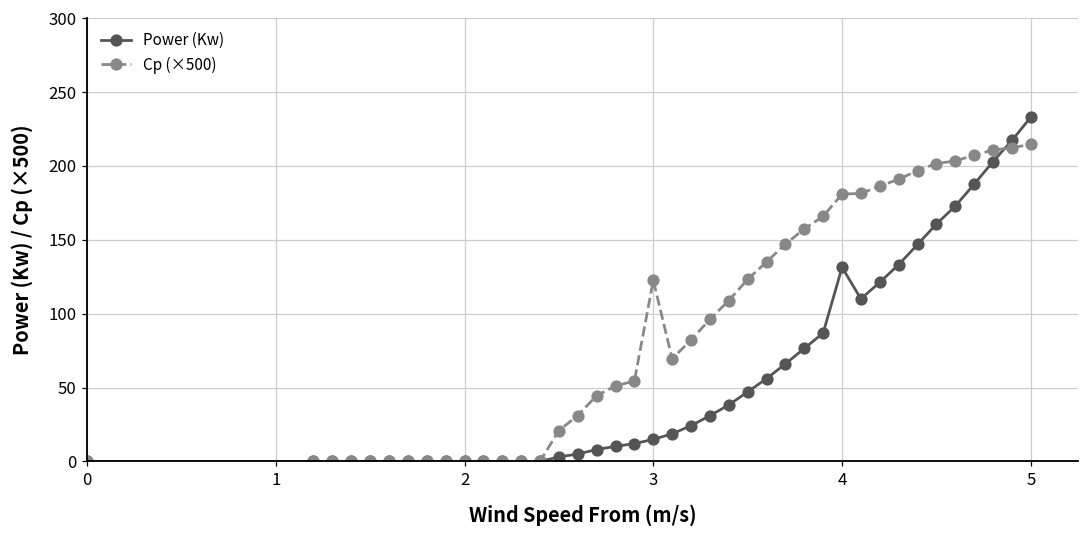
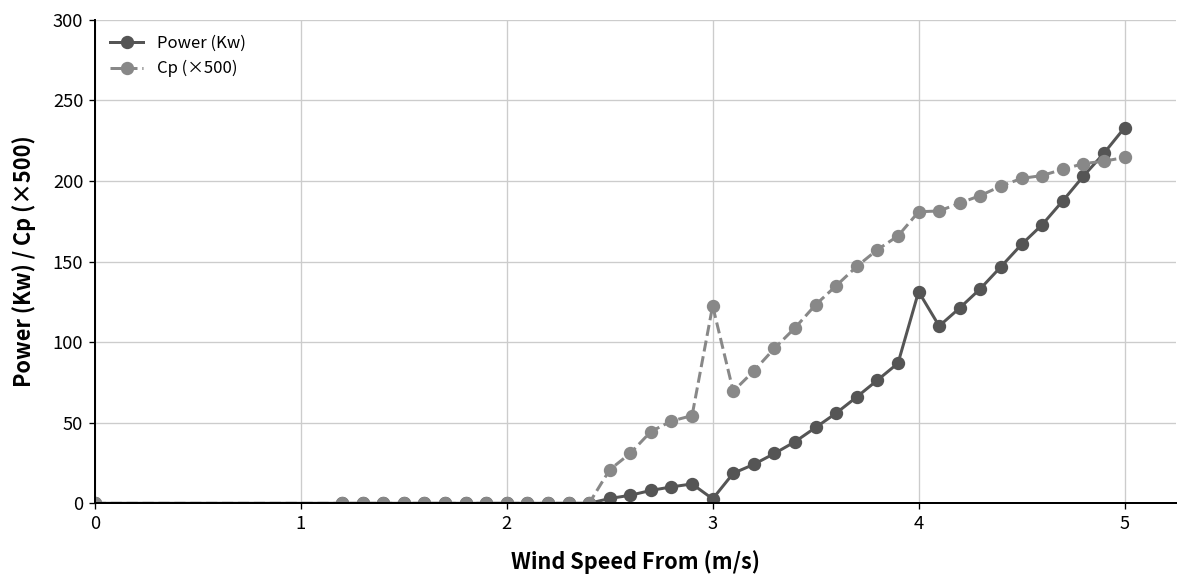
  {
    "Power (Kw)": {
-     "3": 15,
+     "3": 3,
      "4": 131,
      "5": 233
    },
    "Cp (×500)": {
      "3": 123,
      "4": 181,
      "5": 215
    }
  }
